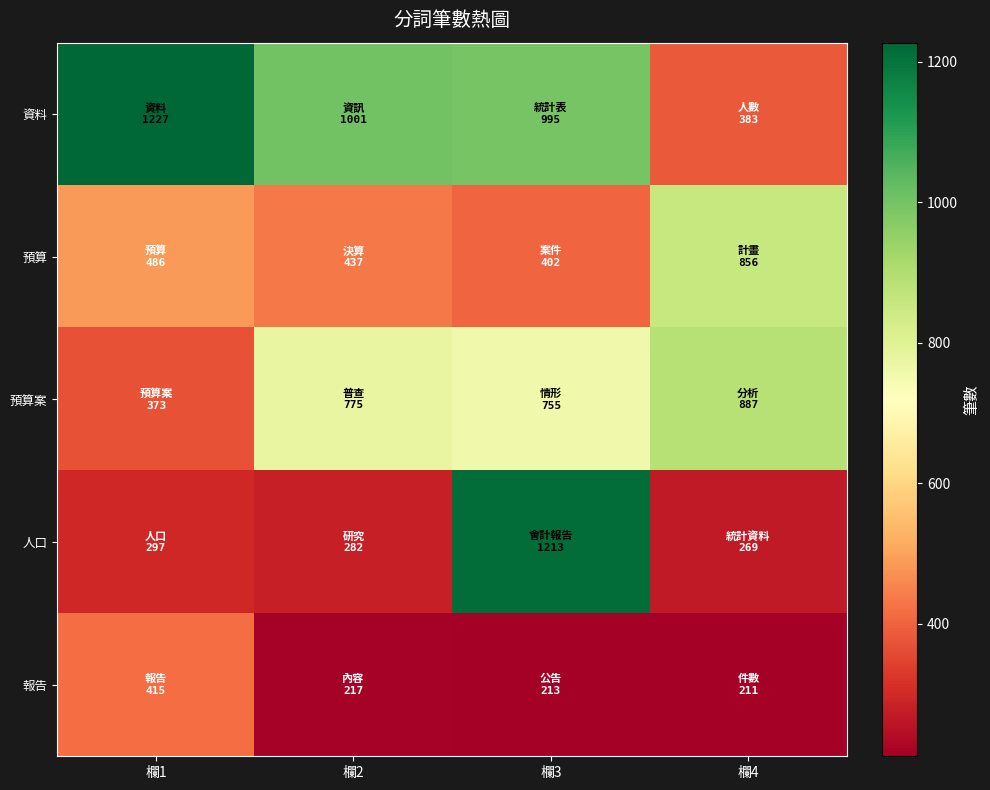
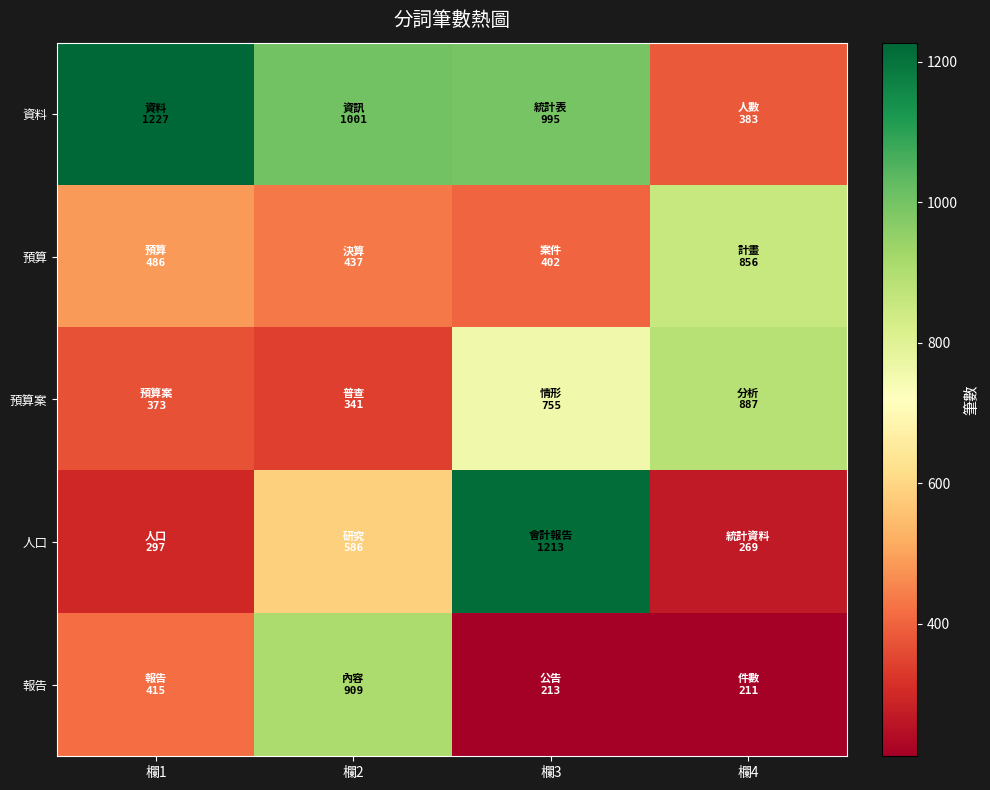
  {
    "資料": {
      "欄1": 1227,
      "欄2": 1001,
      "欄3": 995,
      "欄4": 383
    },
    "預算": {
      "欄1": 486,
      "欄2": 437,
      "欄3": 402,
      "欄4": 856
    },
    "預算案": {
      "欄1": 373,
-     "欄2": 775,
+     "欄2": 341,
      "欄3": 755,
      "欄4": 887
    },
    "人口": {
      "欄1": 297,
-     "欄2": 282,
+     "欄2": 586,
      "欄3": 1213,
      "欄4": 269
    },
    "報告": {
      "欄1": 415,
-     "欄2": 217,
+     "欄2": 909,
      "欄3": 213,
      "欄4": 211
    }
  }
